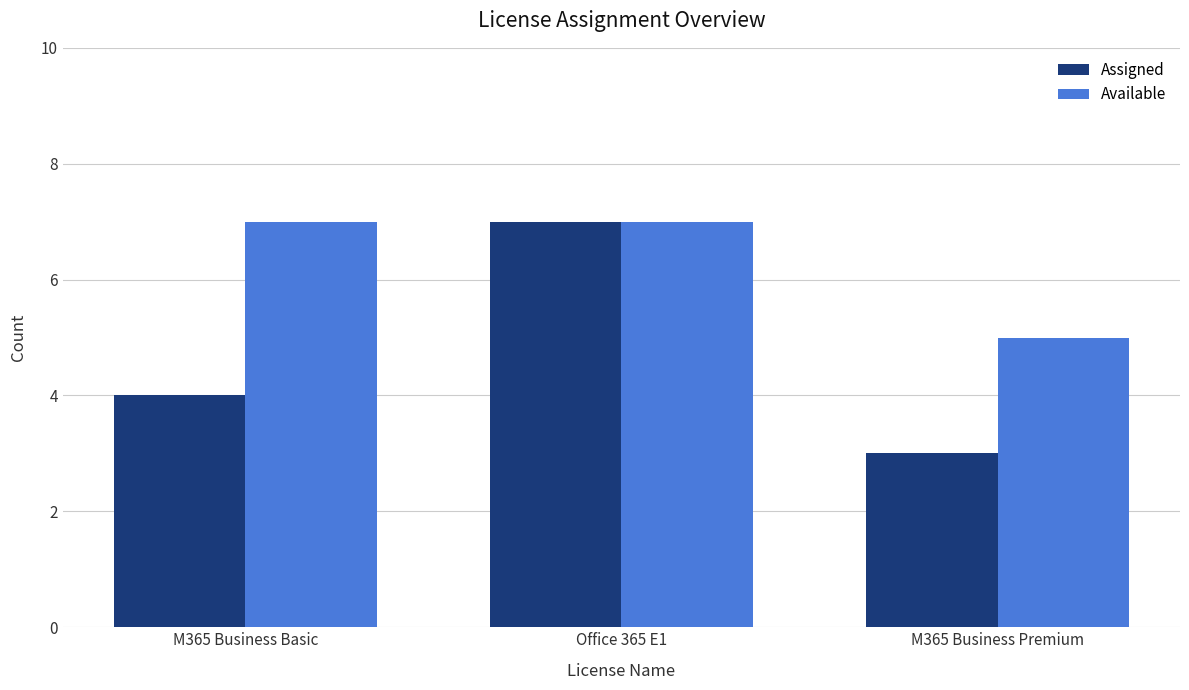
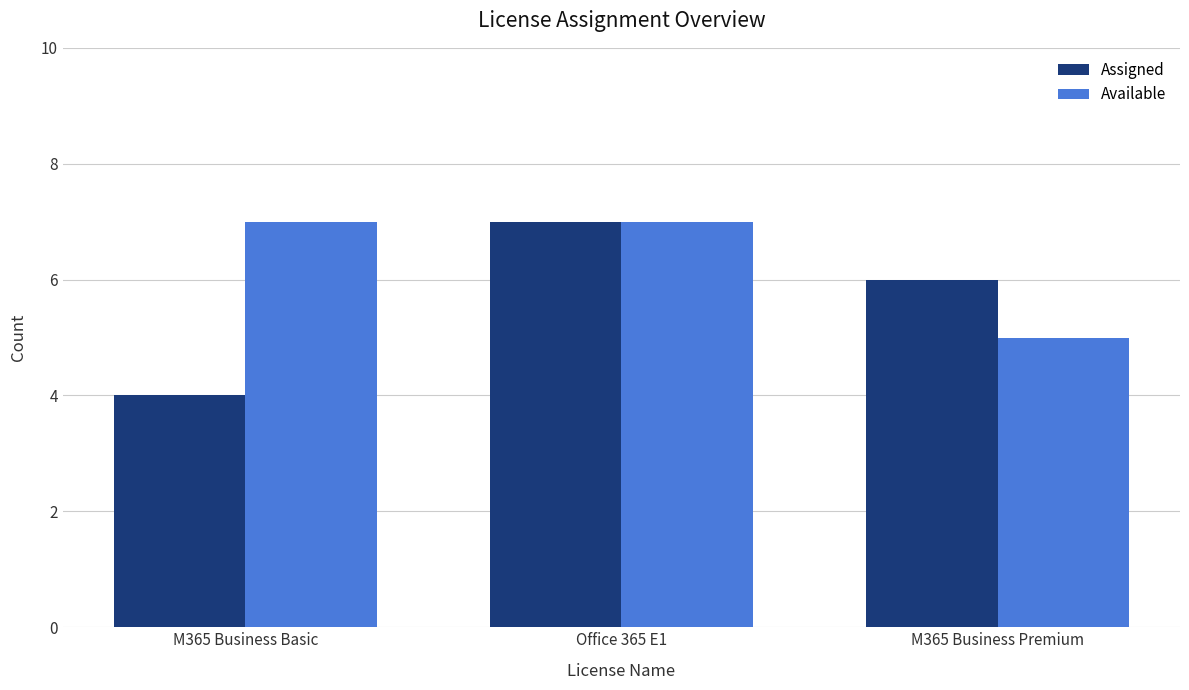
  {
    "Assigned": {
      "M365 Business Basic": 4,
      "Office 365 E1": 7,
-     "M365 Business Premium": 3
+     "M365 Business Premium": 6
    },
    "Available": {
      "M365 Business Basic": 7,
      "Office 365 E1": 7,
      "M365 Business Premium": 5
    }
  }
